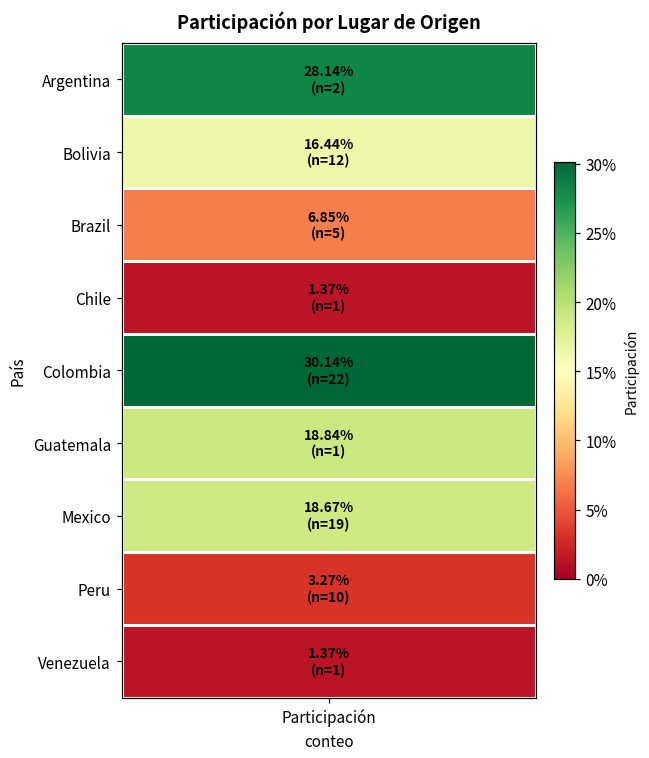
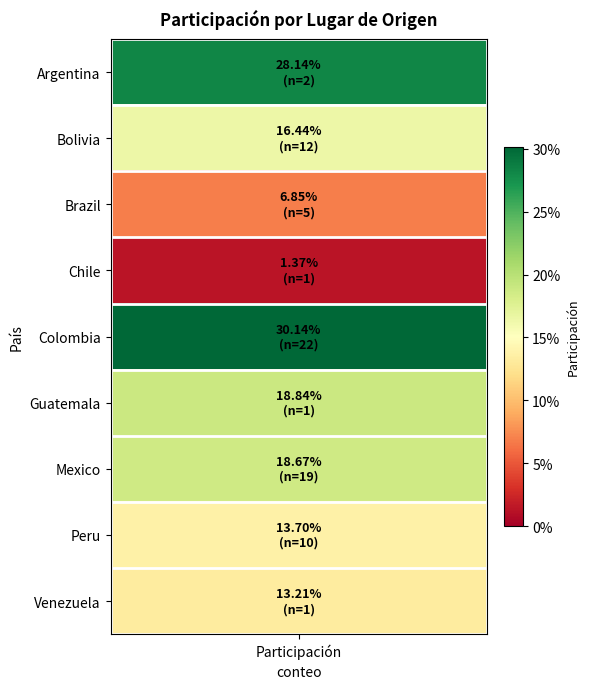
  {
    "Peru": {
-     "Participación": "3.27%"
+     "Participación": "13.70%"
    },
    "Venezuela": {
-     "Participación": "1.37%"
+     "Participación": "13.21%"
    }
  }
